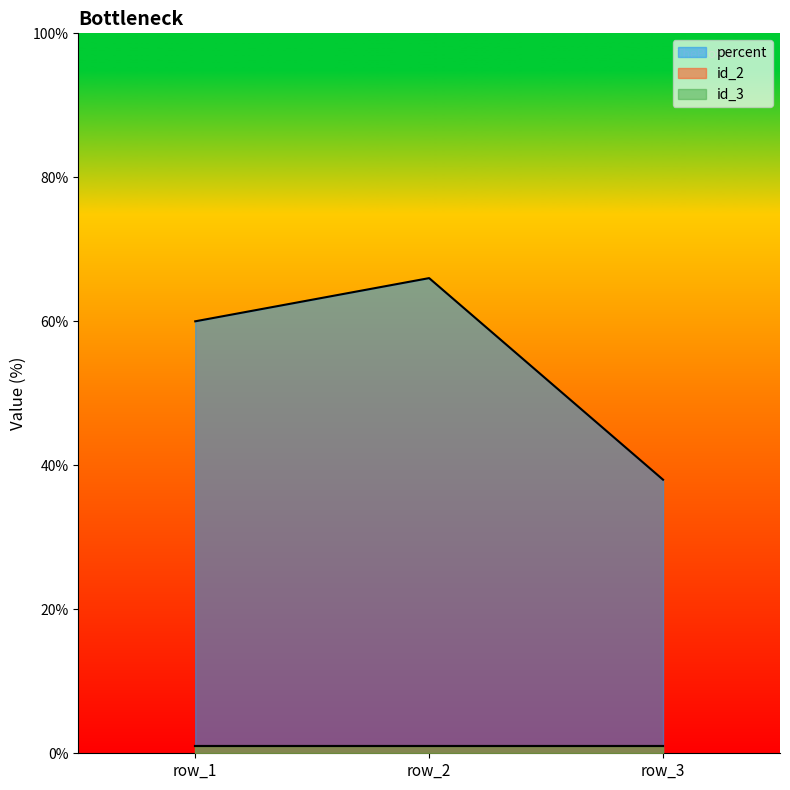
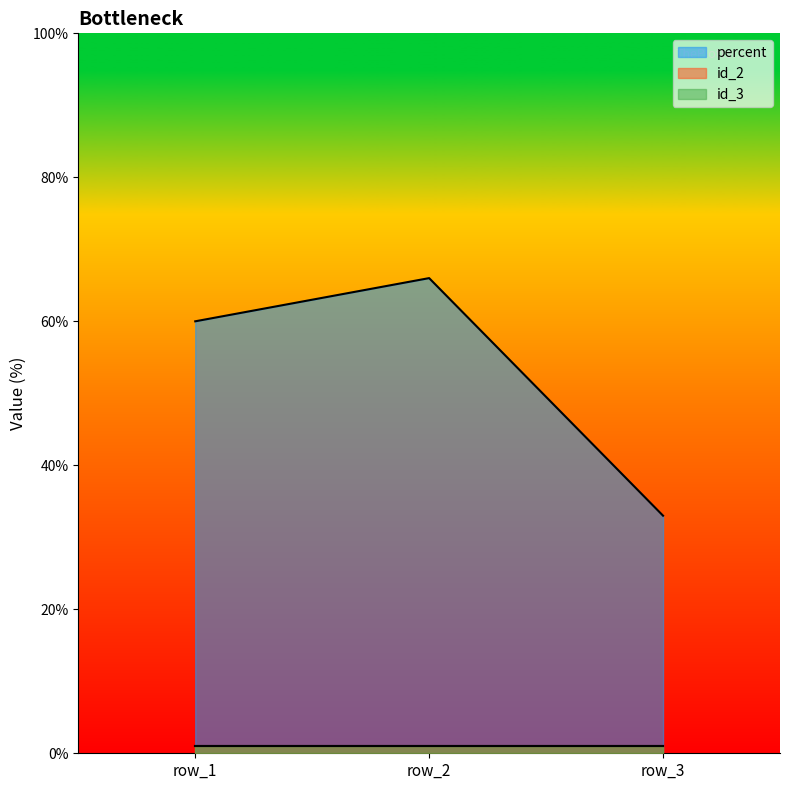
  {
    "percent": {
      "row_1": "60%",
      "row_2": "66%",
-     "row_3": "38%"
+     "row_3": "33%"
    },
    "id_3": {
      "row_1": "1%",
      "row_2": "1%",
      "row_3": "1%"
    }
  }
